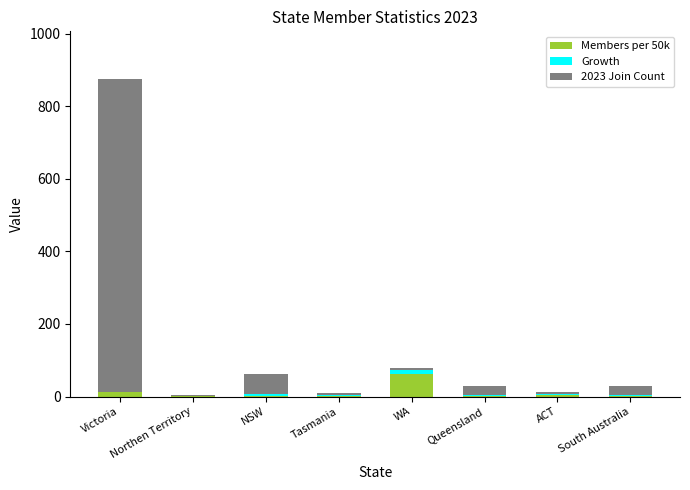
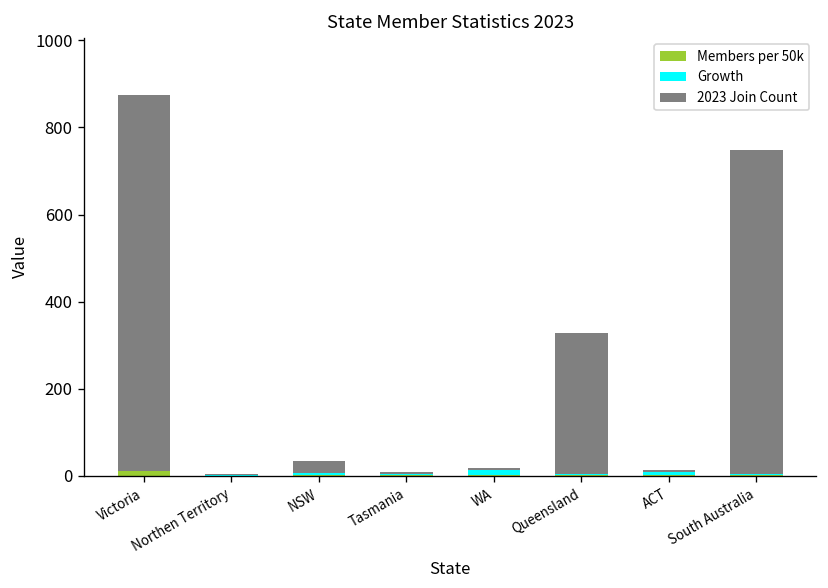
  {
    "Members per 50k": {
      "Victoria": 10,
-     "WA": 60
+     "WA": 0
    },
    "Growth": {
      "WA": 10
    },
    "2023 Join Count": {
      "Victoria": 860,
-     "NSW": 50,
-     "Queensland": 20,
-     "South Australia": 30
+     "NSW": 30,
+     "Queensland": 330,
+     "South Australia": 750
    }
  }
